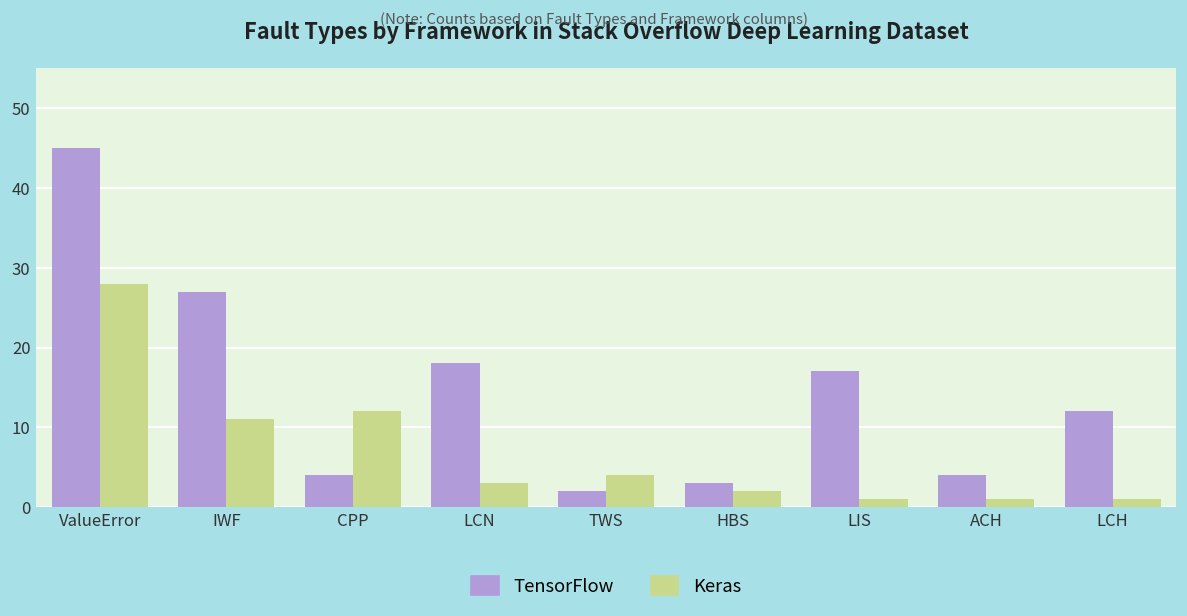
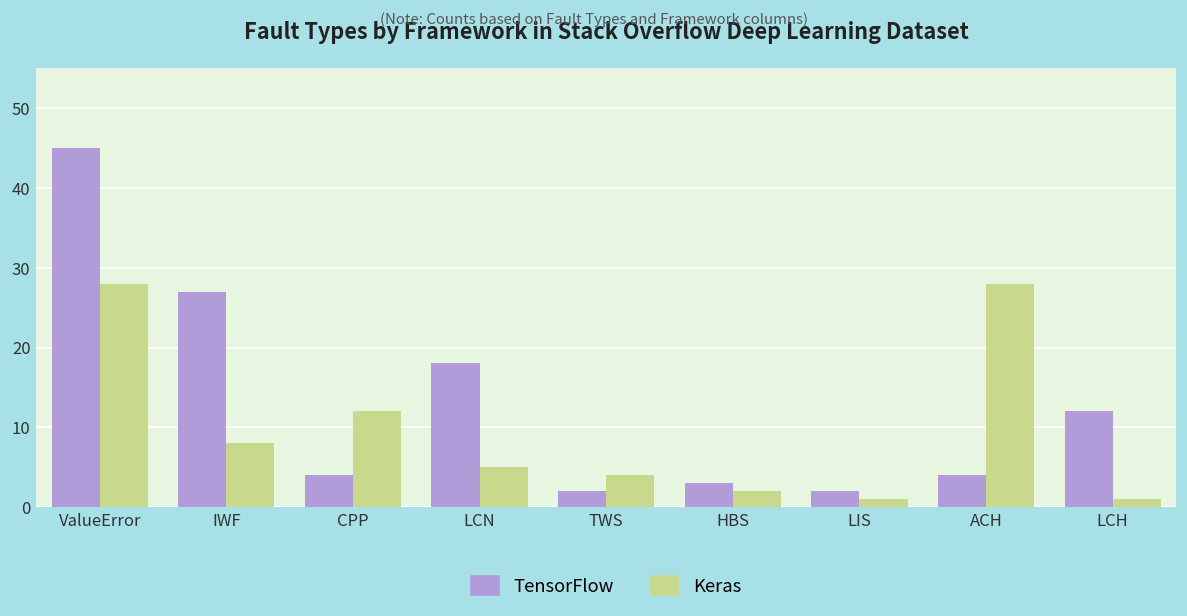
  {
    "TensorFlow": {
      "ValueError": 45,
      "IWF": 27,
      "CPP": 4,
      "LCN": 18,
      "TWS": 2,
      "HBS": 3,
-     "LIS": 17,
+     "LIS": 2,
      "ACH": 4,
      "LCH": 12
    },
    "Keras": {
      "ValueError": 28,
-     "IWF": 11,
+     "IWF": 8,
      "CPP": 12,
-     "LCN": 3,
+     "LCN": 5,
      "TWS": 4,
      "HBS": 2,
      "LIS": 1,
-     "ACH": 1,
+     "ACH": 28,
      "LCH": 1
    }
  }
